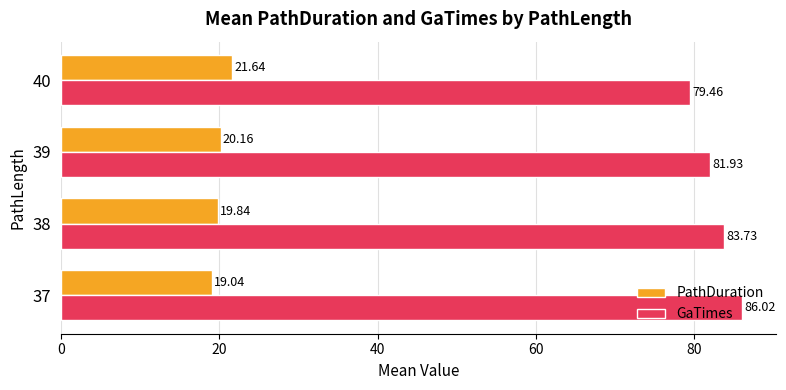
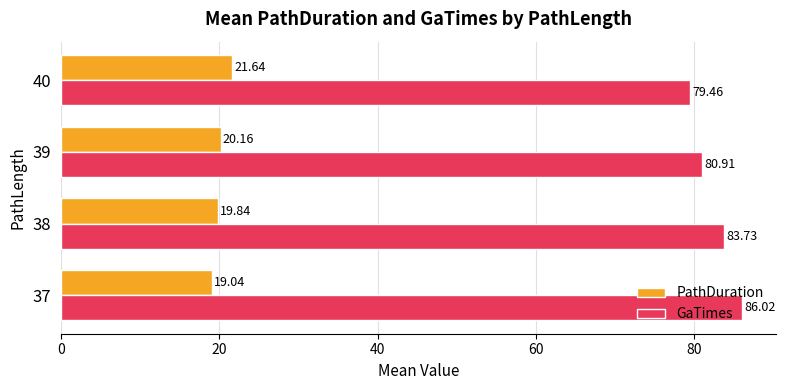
  {
    "PathDuration": {
      "40": 21.64,
      "39": 20.16,
      "38": 19.84,
      "37": 19.04
    },
    "GaTimes": {
      "40": 79.46,
-     "39": 81.93,
+     "39": 80.91,
      "38": 83.73,
      "37": 86.02
    }
  }
